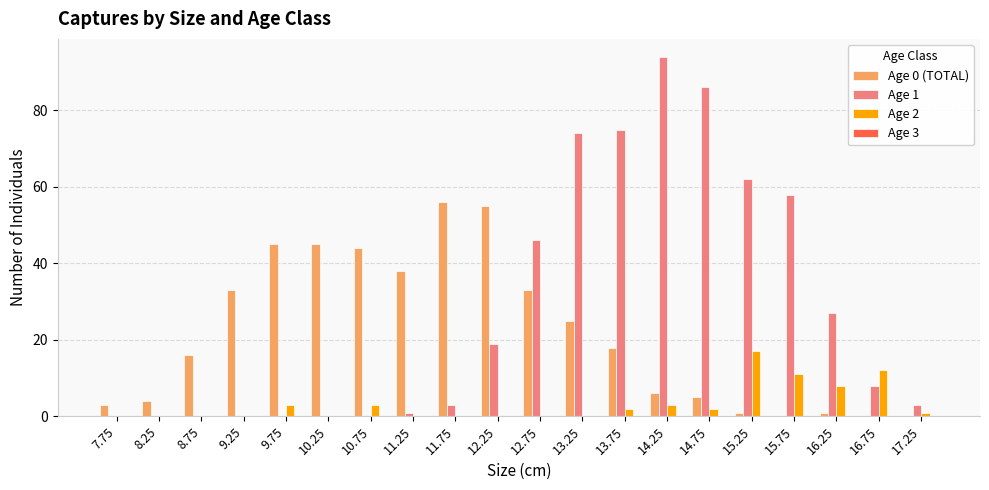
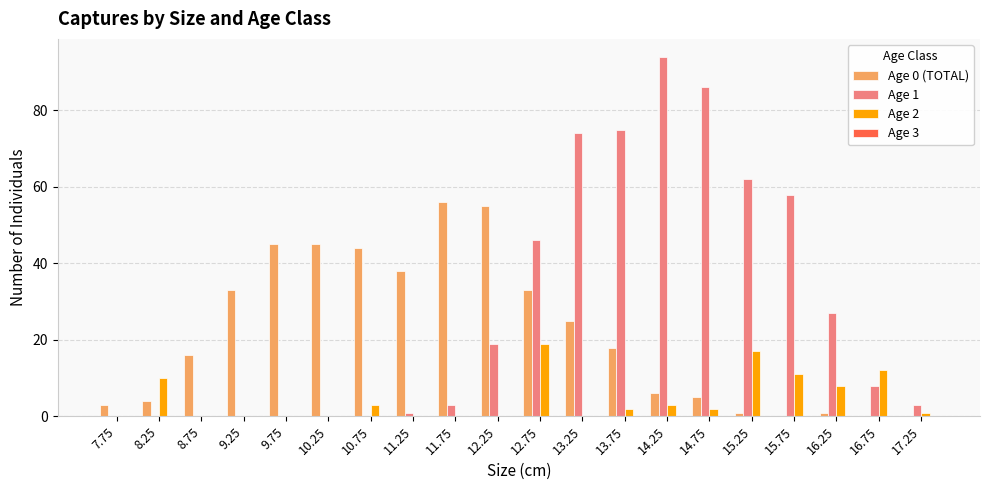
  {
    "Age 2": {
      "7.75": 0,
-     "8.25": 0,
+     "8.25": 10,
      "8.75": 0,
      "9.25": 0,
-     "9.75": 3,
+     "9.75": 0,
      "10.25": 0,
      "10.75": 3,
      "11.25": 0,
      "11.75": 0,
      "12.25": 0,
-     "12.75": 0,
+     "12.75": 19,
      "13.25": 0,
      "13.75": 2,
      "14.25": 3,
      "14.75": 2,
      "15.25": 17,
      "15.75": 11,
      "16.25": 8,
      "16.75": 12,
      "17.25": 1
    },
    "Age 3": {
      "7.75": 0,
      "8.25": 0,
      "8.75": 0,
      "9.25": 0,
      "9.75": 0,
      "10.25": 0,
      "10.75": 0,
      "11.25": 0,
      "11.75": 0,
      "12.25": 0,
      "12.75": 0,
      "13.25": 0,
      "13.75": 0,
      "14.25": 0,
      "14.75": 0,
      "15.25": 0,
      "15.75": 0,
      "16.25": 0,
      "16.75": 0,
      "17.25": 0
    }
  }
